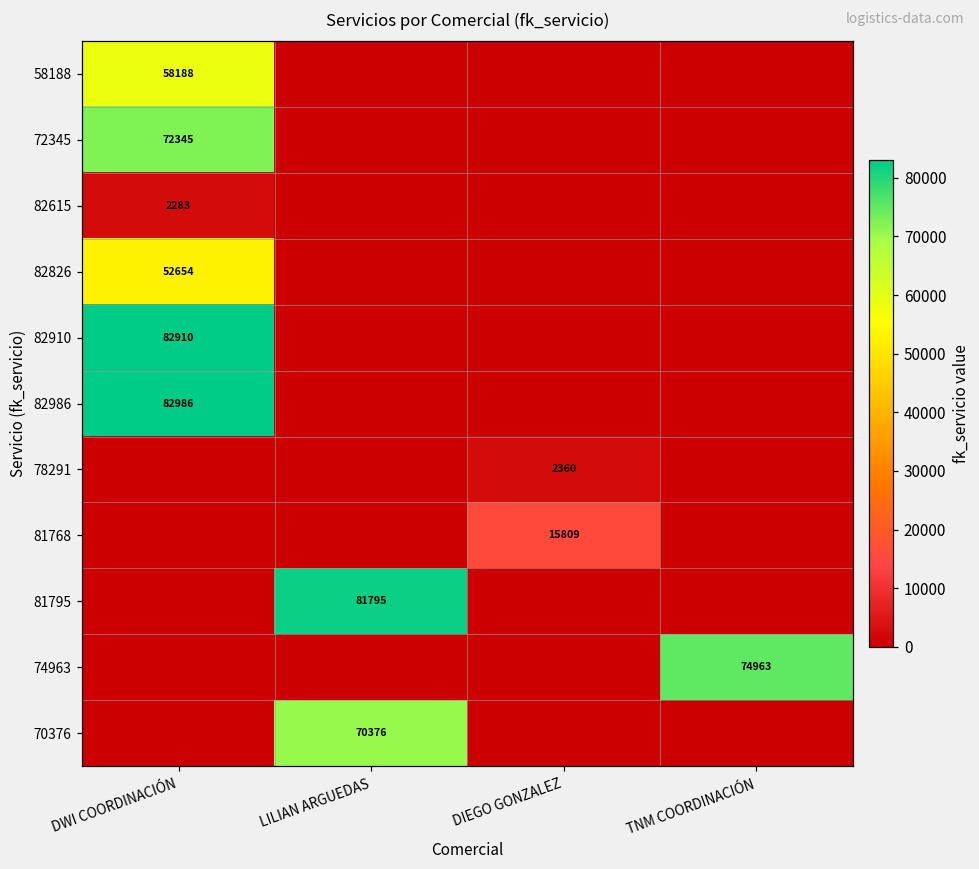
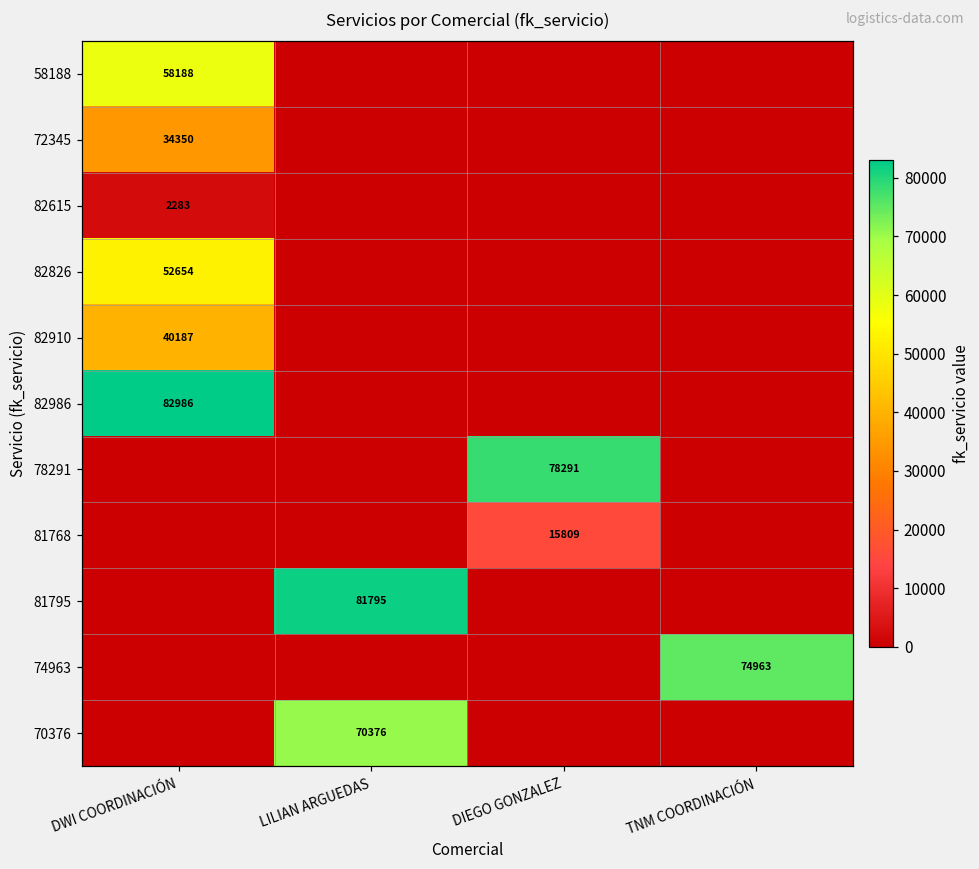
  {
    "58188": {
      "DWI COORDINACIÓN": 58188
    },
    "72345": {
-     "DWI COORDINACIÓN": 72345
+     "DWI COORDINACIÓN": 34350
    },
    "82615": {
      "DWI COORDINACIÓN": 2283
    },
    "82826": {
      "DWI COORDINACIÓN": 52654
    },
    "82910": {
-     "DWI COORDINACIÓN": 82910
+     "DWI COORDINACIÓN": 40187
    },
    "82986": {
      "DWI COORDINACIÓN": 82986
    },
    "78291": {
-     "DIEGO GONZALEZ": 2360
+     "DIEGO GONZALEZ": 78291
    },
    "81768": {
      "DIEGO GONZALEZ": 15809
    },
    "81795": {
      "LILIAN ARGUEDAS": 81795
    },
    "74963": {
      "TNM COORDINACIÓN": 74963
    },
    "70376": {
      "LILIAN ARGUEDAS": 70376
    }
  }
